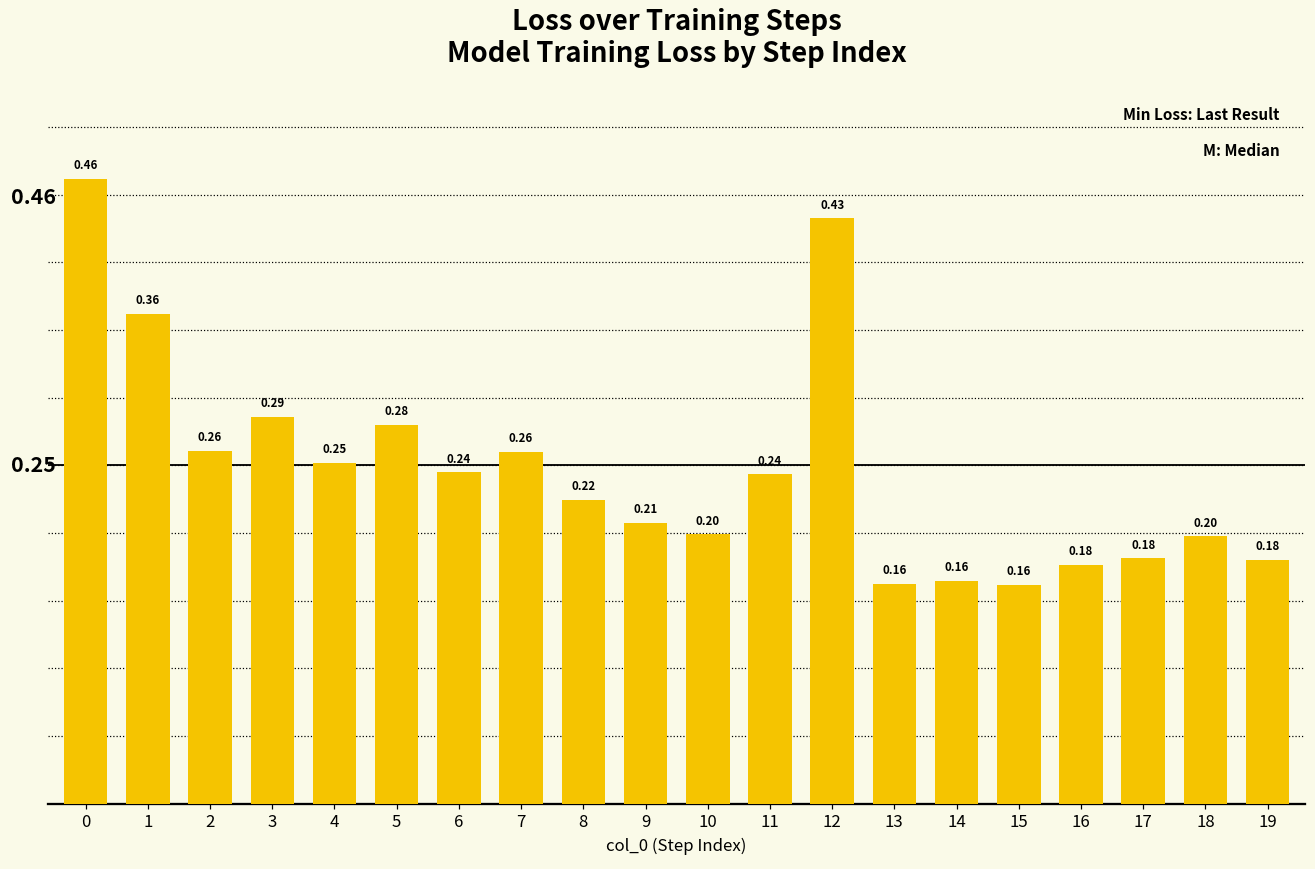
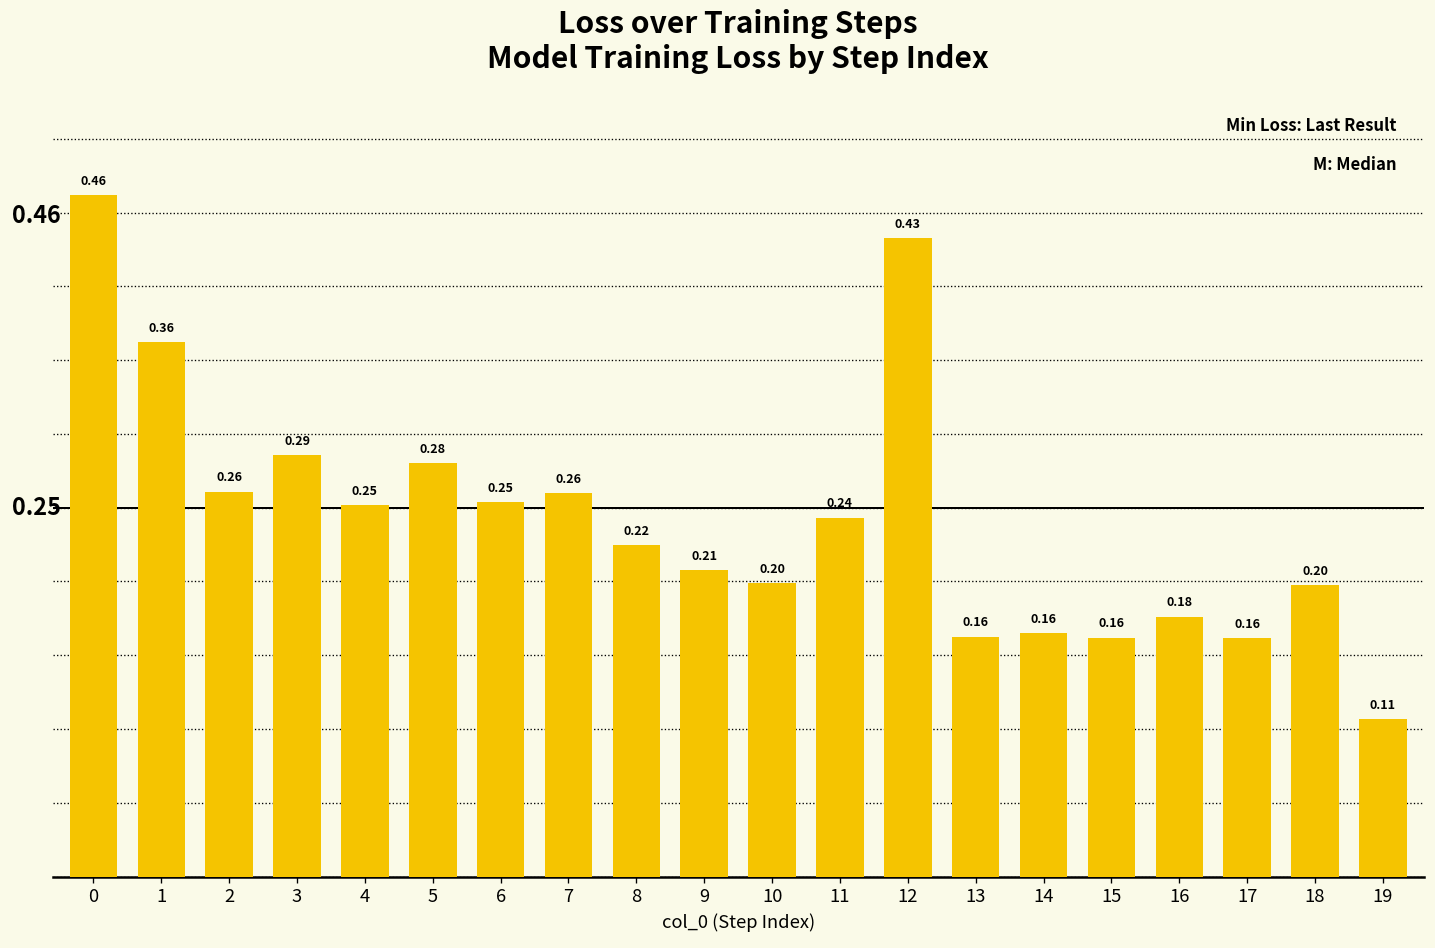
  {
    "0": 0.46,
    "1": 0.36,
    "2": 0.26,
    "3": 0.29,
    "4": 0.25,
    "5": 0.28,
-   "6": 0.24,
+   "6": 0.25,
    "7": 0.26,
    "8": 0.22,
    "9": 0.21,
    "10": 0.20,
    "11": 0.24,
    "12": 0.43,
    "13": 0.16,
    "14": 0.16,
    "15": 0.16,
    "16": 0.18,
-   "17": 0.18,
+   "17": 0.16,
    "18": 0.20,
-   "19": 0.18
+   "19": 0.11
  }
